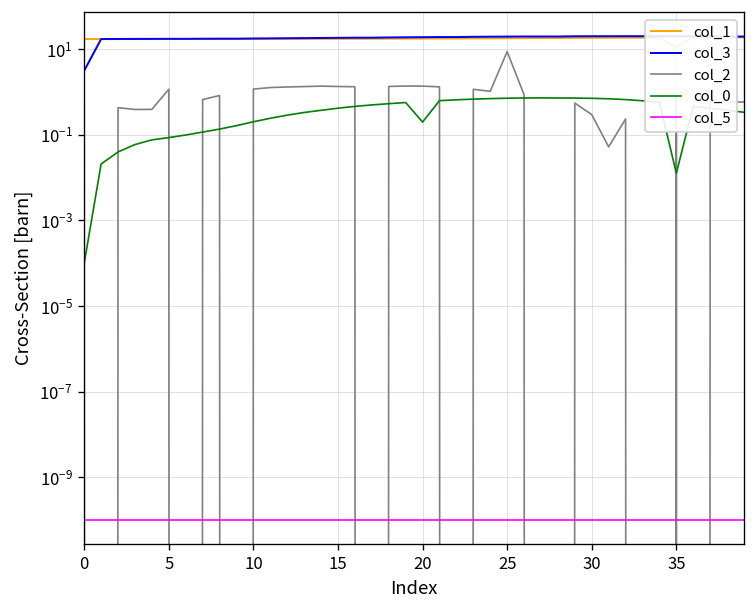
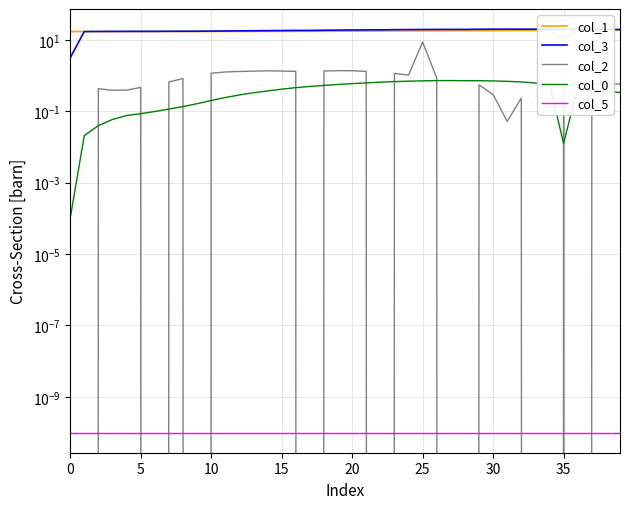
  {
    "col_1": {
      "0": 20
    },
    "col_3": {
      "0": 3
    },
    "col_2": {
      "0": 0.5,
-     "5": 1.2,
+     "5": 0.5,
      "10": 1.2,
      "15": 1.3,
      "20": 1.4,
      "25": 9,
      "30": 0.3
    },
    "col_0": {
      "0": 0.00010,
      "5": 0.09,
      "10": 0.2,
      "15": 0.4,
-     "20": 0.2,
+     "20": 0.6,
      "25": 0.7,
      "30": 0.7,
      "35": 0.013
    },
    "col_5": {
      "0": 0.00000000010,
      "5": 0.00000000010,
      "10": 0.00000000010,
      "15": 0.00000000010,
      "20": 0.00000000010,
      "25": 0.00000000010,
      "30": 0.00000000010,
      "35": 0.00000000010
    }
  }
